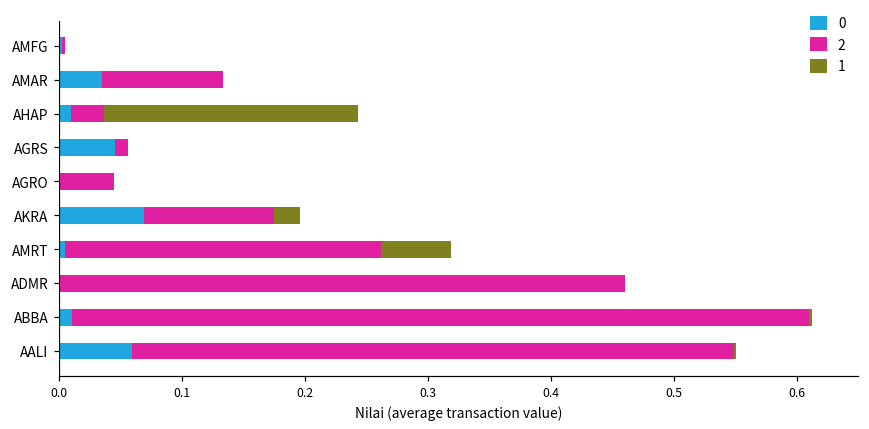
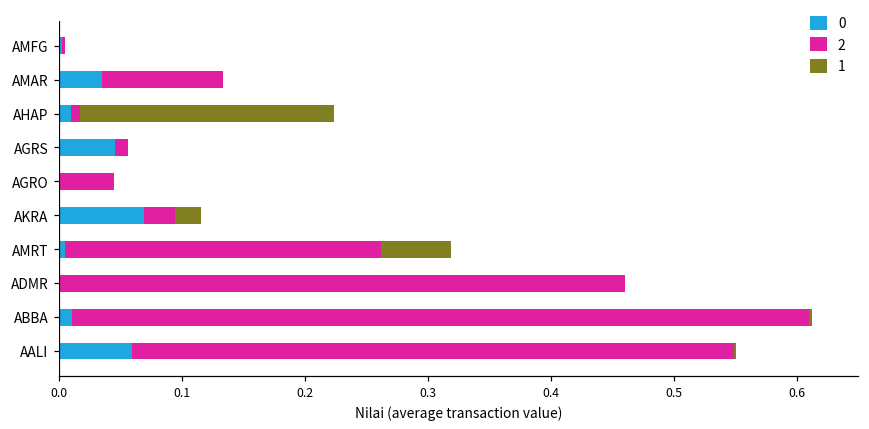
  {
    "0": {
      "AMAR": 0.035,
      "AHAP": 0.010,
      "AGRS": 0.046,
      "AKRA": 0.069,
      "AMRT": 0.004,
      "ADMR": 0.000,
      "ABBA": 0.010,
      "AALI": 0.059
    },
    "2": {
      "AMFG": 0.003,
      "AMAR": 0.098,
-     "AHAP": 0.027,
+     "AHAP": 0.008,
      "AGRS": 0.010,
      "AGRO": 0.044,
-     "AKRA": 0.105,
+     "AKRA": 0.025,
      "AMRT": 0.258,
      "ADMR": 0.461,
      "ABBA": 0.600,
      "AALI": 0.491
    },
    "1": {
      "AMAR": 0.000,
      "AHAP": 0.207,
      "AGRS": 0.000,
      "AGRO": 0.000,
      "AKRA": 0.021,
      "AMRT": 0.057
    }
  }
